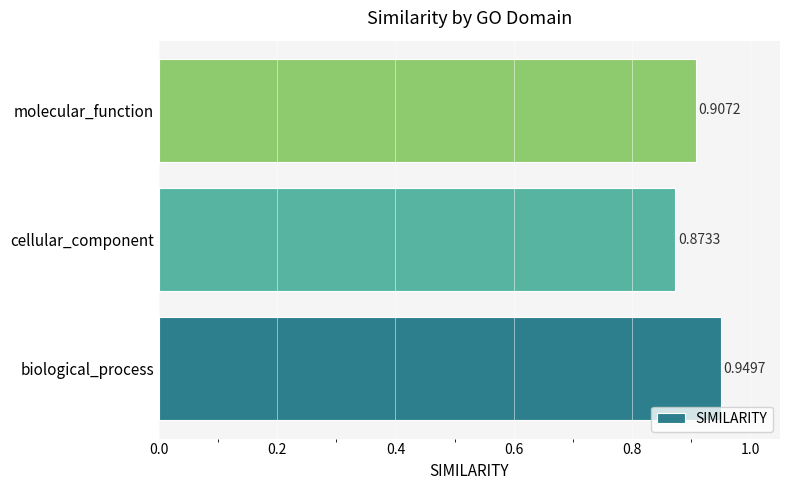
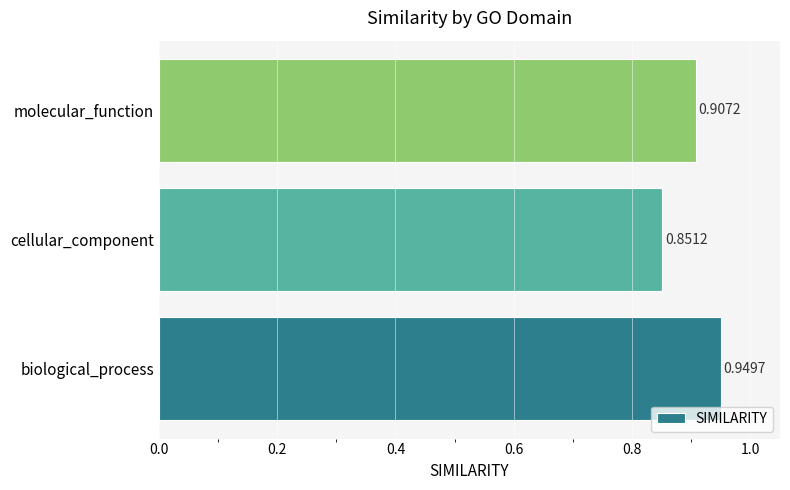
  {
    "molecular_function": 0.9072,
-   "cellular_component": 0.8733,
+   "cellular_component": 0.8512,
    "biological_process": 0.9497
  }
